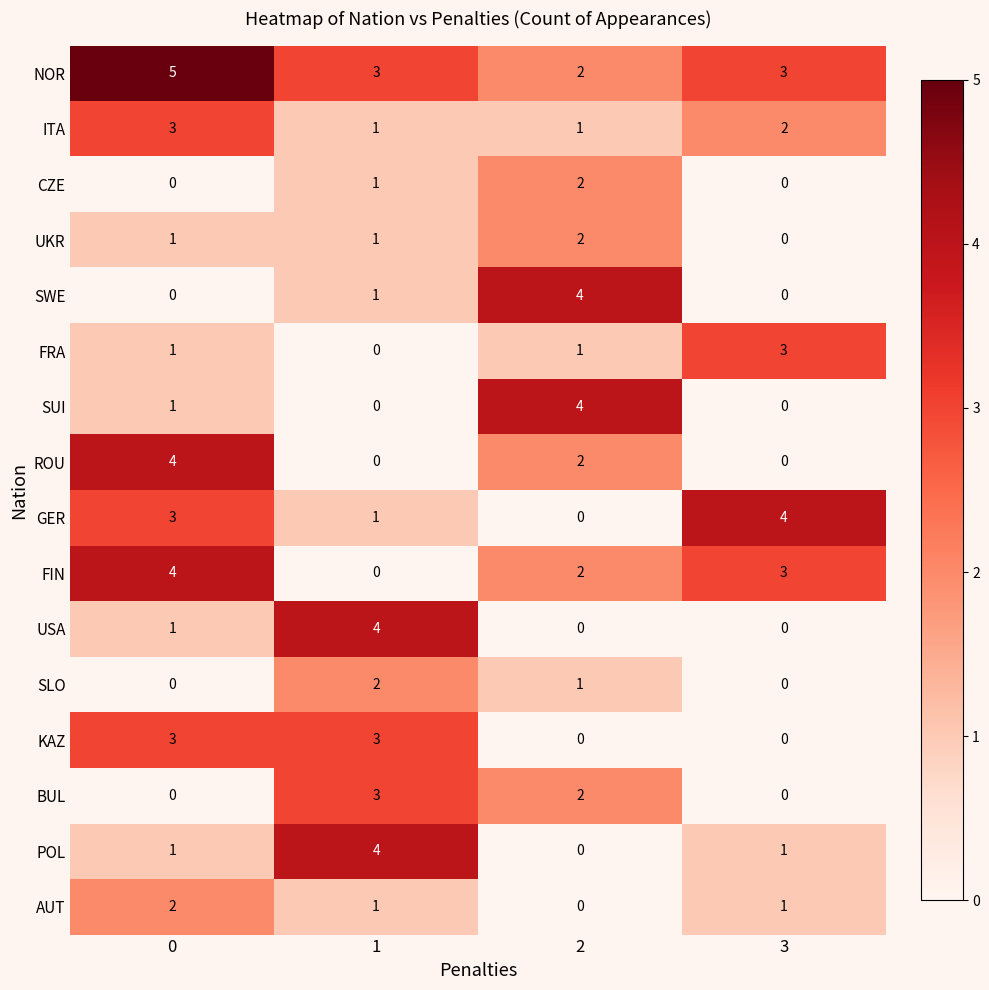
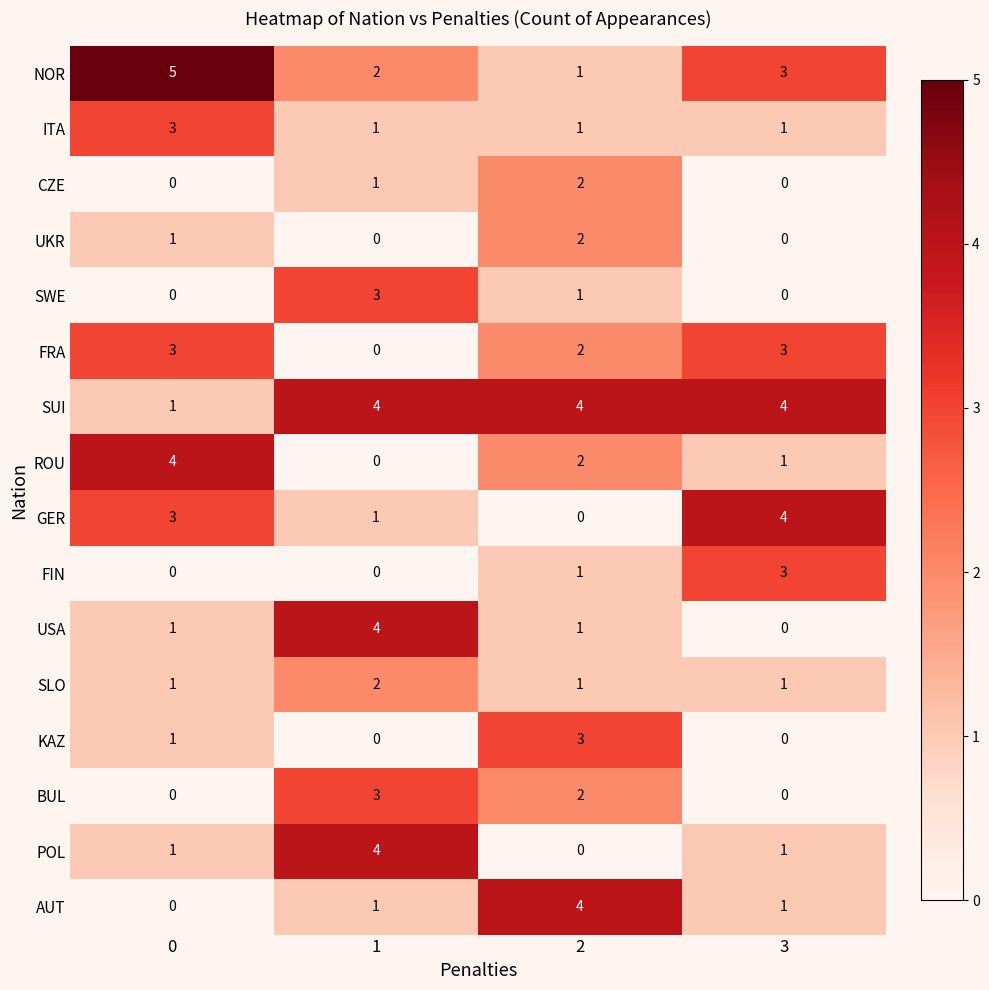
  {
    "NOR": {
      "0": 5,
-     "1": 3,
-     "2": 2,
+     "1": 2,
+     "2": 1,
      "3": 3
    },
    "ITA": {
      "0": 3,
      "1": 1,
      "2": 1,
-     "3": 2
+     "3": 1
    },
    "CZE": {
      "0": 0,
      "1": 1,
      "2": 2,
      "3": 0
    },
    "UKR": {
      "0": 1,
-     "1": 1,
+     "1": 0,
      "2": 2,
      "3": 0
    },
    "SWE": {
      "0": 0,
-     "1": 1,
-     "2": 4,
+     "1": 3,
+     "2": 1,
      "3": 0
    },
    "FRA": {
-     "0": 1,
+     "0": 3,
      "1": 0,
-     "2": 1,
+     "2": 2,
      "3": 3
    },
    "SUI": {
      "0": 1,
-     "1": 0,
+     "1": 4,
      "2": 4,
-     "3": 0
+     "3": 4
    },
    "ROU": {
      "0": 4,
      "1": 0,
      "2": 2,
-     "3": 0
+     "3": 1
    },
    "GER": {
      "0": 3,
      "1": 1,
      "2": 0,
      "3": 4
    },
    "FIN": {
-     "0": 4,
+     "0": 0,
      "1": 0,
-     "2": 2,
+     "2": 1,
      "3": 3
    },
    "USA": {
      "0": 1,
      "1": 4,
-     "2": 0,
+     "2": 1,
      "3": 0
    },
    "SLO": {
-     "0": 0,
+     "0": 1,
      "1": 2,
      "2": 1,
-     "3": 0
+     "3": 1
    },
    "KAZ": {
-     "0": 3,
-     "1": 3,
-     "2": 0,
+     "0": 1,
+     "1": 0,
+     "2": 3,
      "3": 0
    },
    "BUL": {
      "0": 0,
      "1": 3,
      "2": 2,
      "3": 0
    },
    "POL": {
      "0": 1,
      "1": 4,
      "2": 0,
      "3": 1
    },
    "AUT": {
-     "0": 2,
+     "0": 0,
      "1": 1,
-     "2": 0,
+     "2": 4,
      "3": 1
    }
  }
